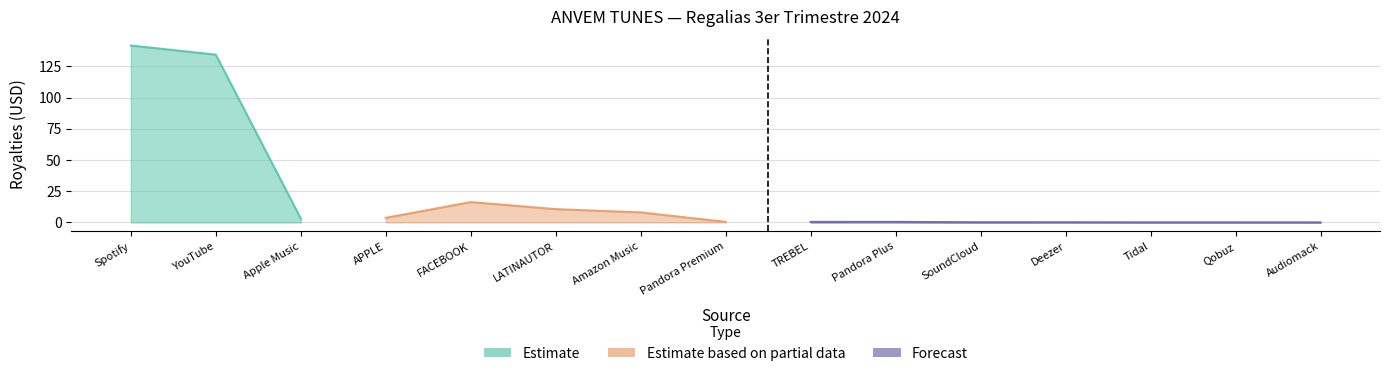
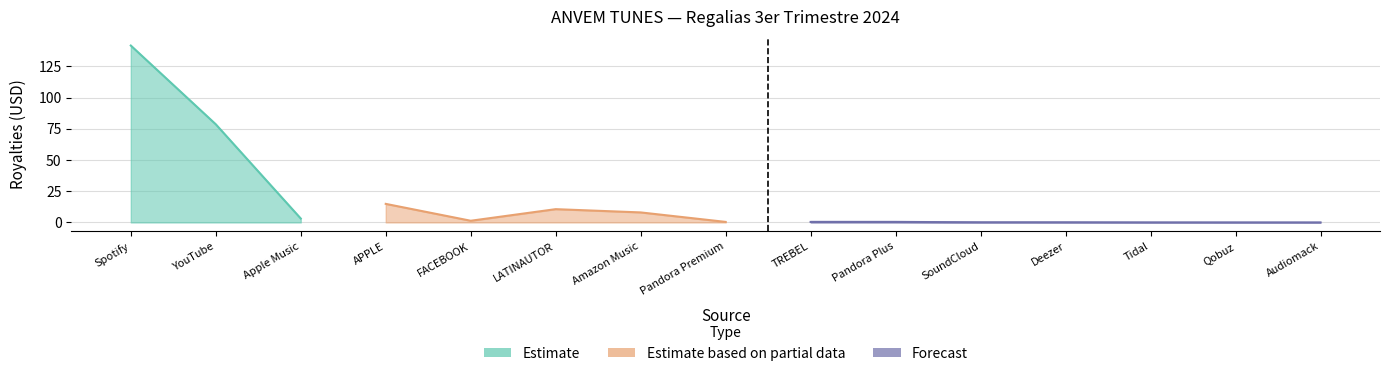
  {
    "Estimate": {
      "Spotify": 142,
-     "YouTube": 134,
+     "YouTube": 79,
      "Apple Music": 3
    },
    "Estimate based on partial data": {
-     "APPLE": 4,
-     "FACEBOOK": 16,
+     "APPLE": 15,
+     "FACEBOOK": 1,
      "LATINAUTOR": 11,
      "Amazon Music": 8,
      "Pandora Premium": 0
    }
  }
